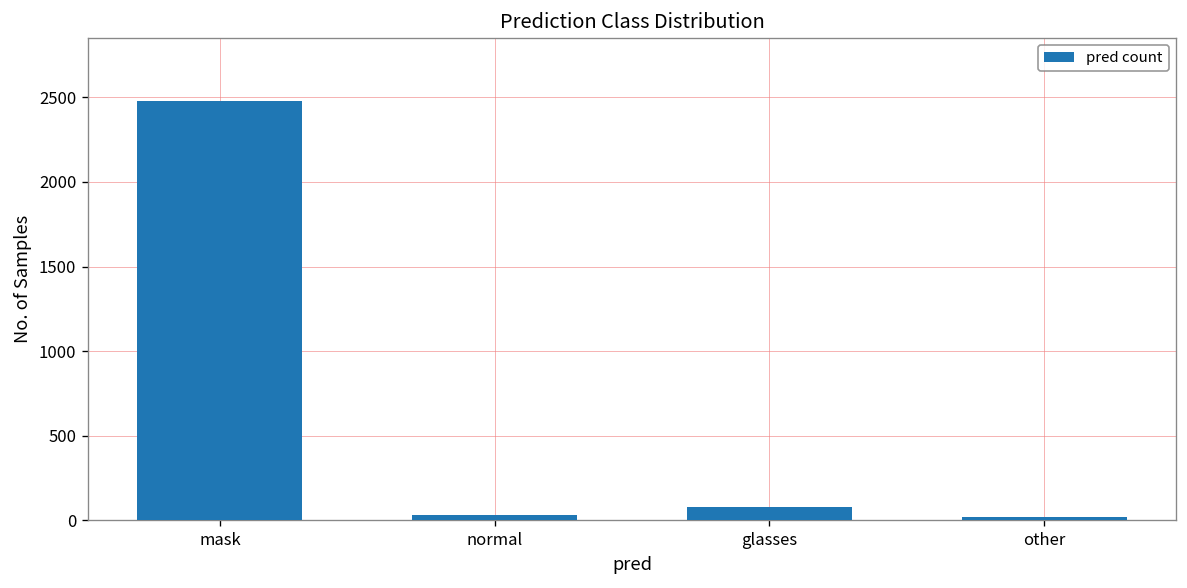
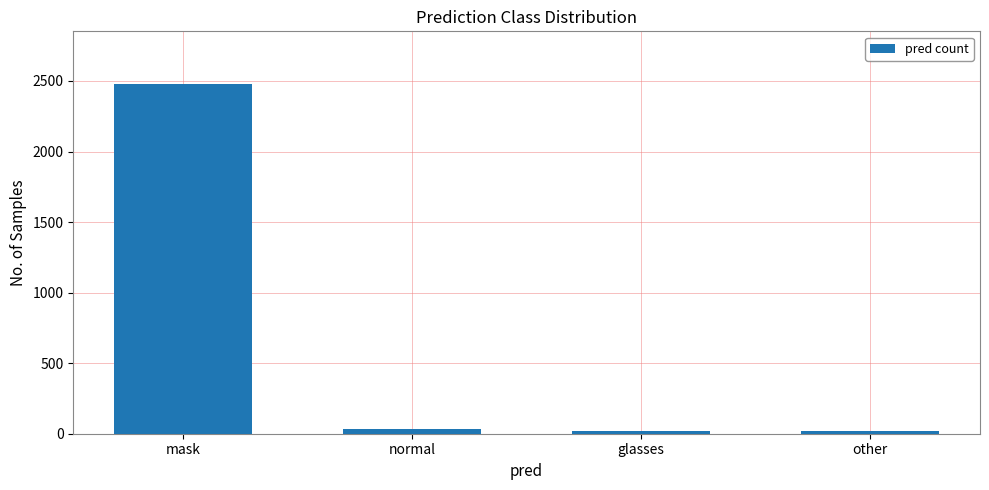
  {
    "mask": 2480,
    "normal": 30,
-   "glasses": 80,
+   "glasses": 20,
    "other": 20
  }
